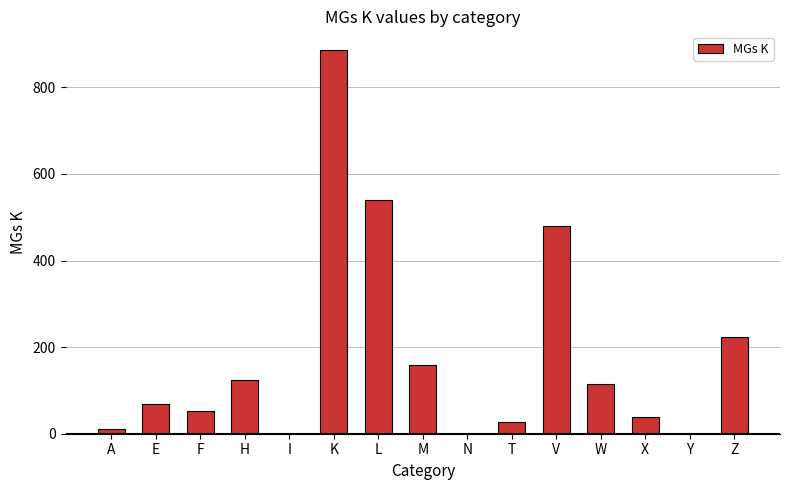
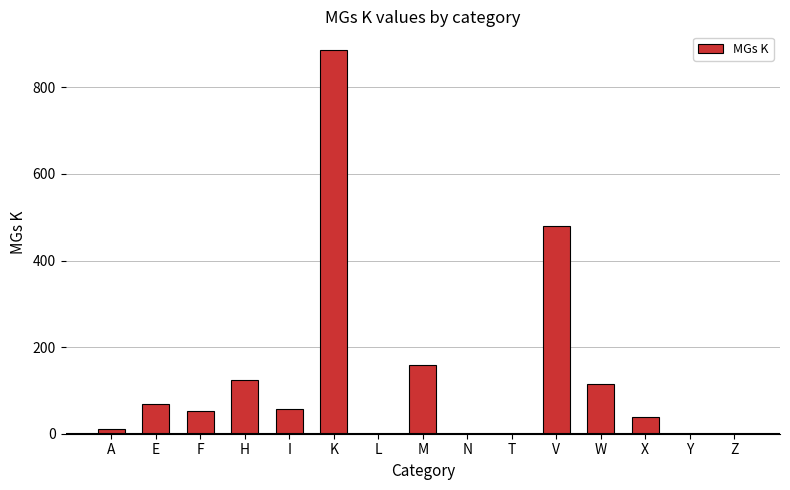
  {
    "A": 10,
    "E": 70,
    "F": 50,
    "H": 120,
-   "I": 0,
+   "I": 60,
    "K": 890,
-   "L": 540,
+   "L": 0,
    "M": 160,
    "N": 0,
-   "T": 30,
+   "T": 0,
    "V": 480,
    "W": 110,
    "X": 40,
    "Y": 0,
-   "Z": 220
+   "Z": 0
  }
